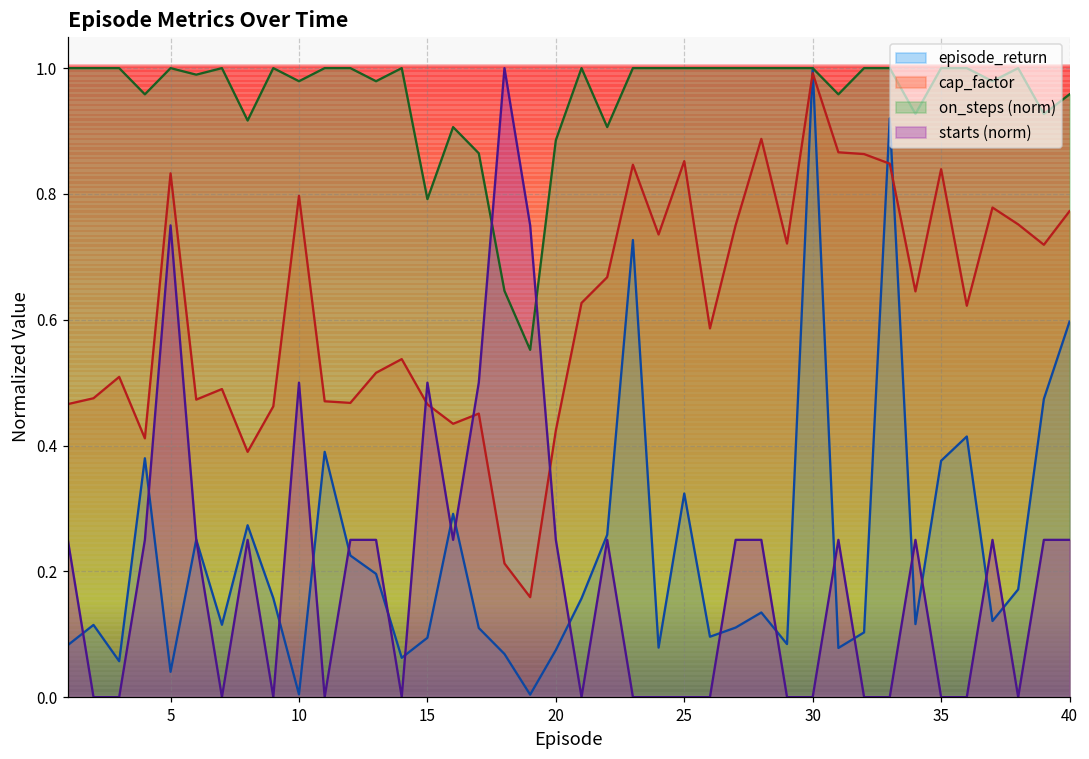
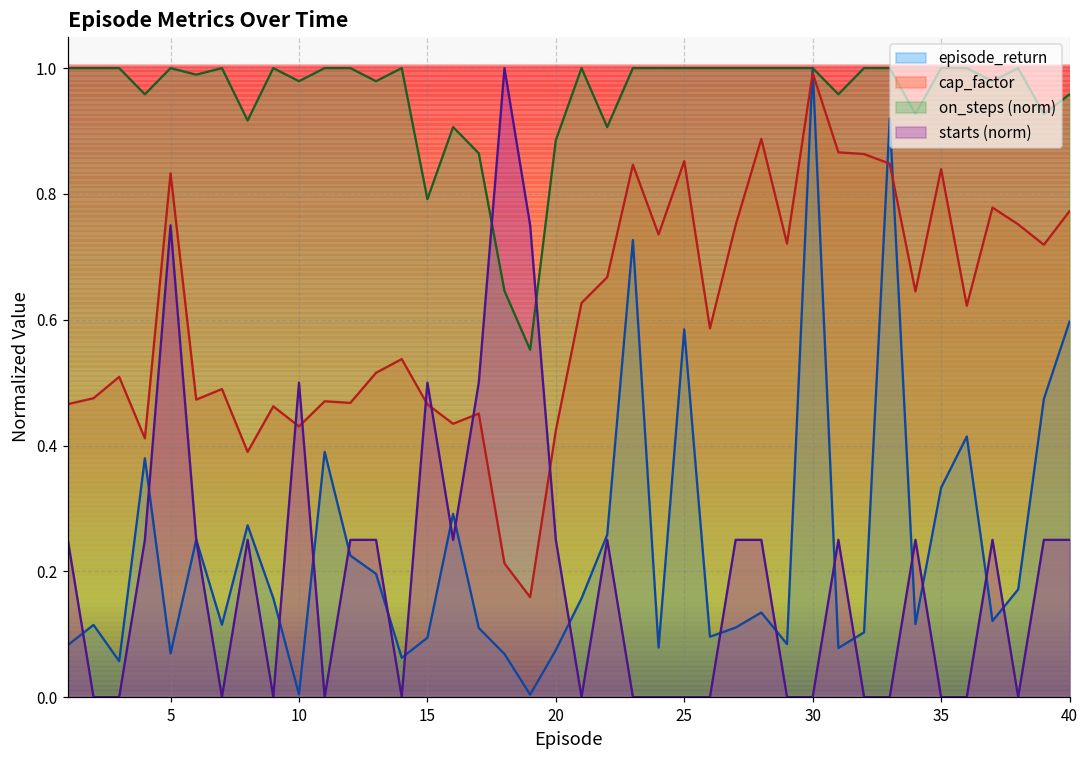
  {
    "episode_return": {
-     "5": 0.04,
+     "5": 0.07,
      "10": 0.00,
      "15": 0.09,
      "20": 0.07,
-     "25": 0.32,
-     "35": 0.38,
+     "25": 0.58,
+     "35": 0.33,
      "40": 0.60
    },
    "cap_factor": {
      "5": 0.83,
-     "10": 0.80,
+     "10": 0.43,
      "15": 0.47,
      "20": 0.42,
      "25": 0.85,
      "30": 0.99,
      "35": 0.84,
      "40": 0.77
    },
    "on_steps (norm)": {
      "5": 1.00,
      "10": 0.98,
      "15": 0.79,
      "20": 0.89,
      "25": 1.00,
      "40": 0.96
    },
    "starts (norm)": {
      "5": 0.75,
      "10": 0.50,
      "15": 0.50,
      "20": 0.25,
      "25": 0.00,
      "30": 0.00,
      "35": 0.00,
      "40": 0.25
    }
  }
